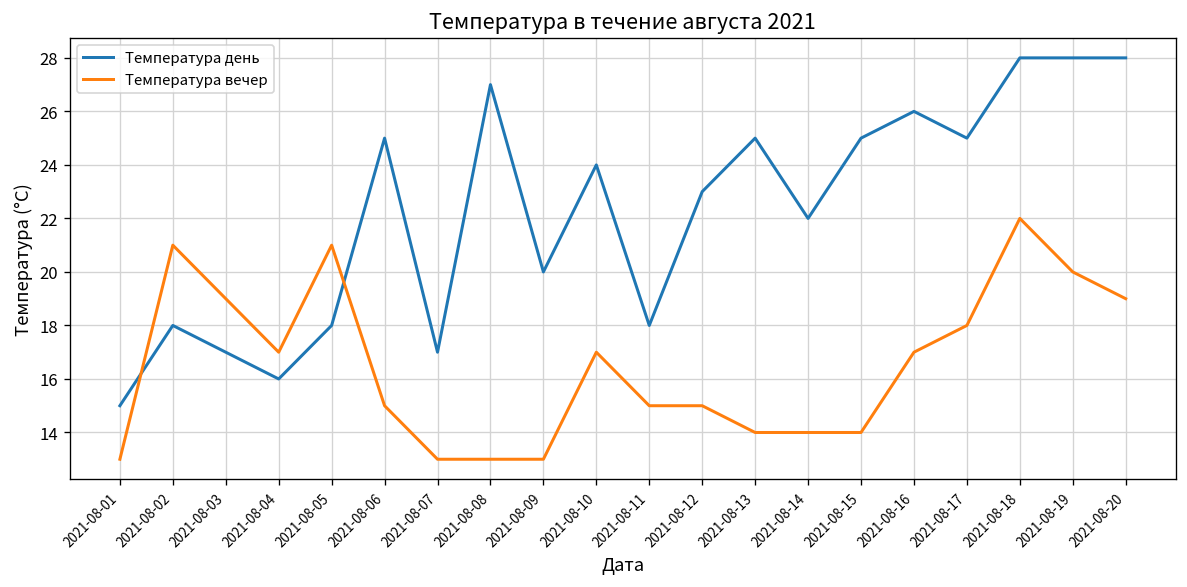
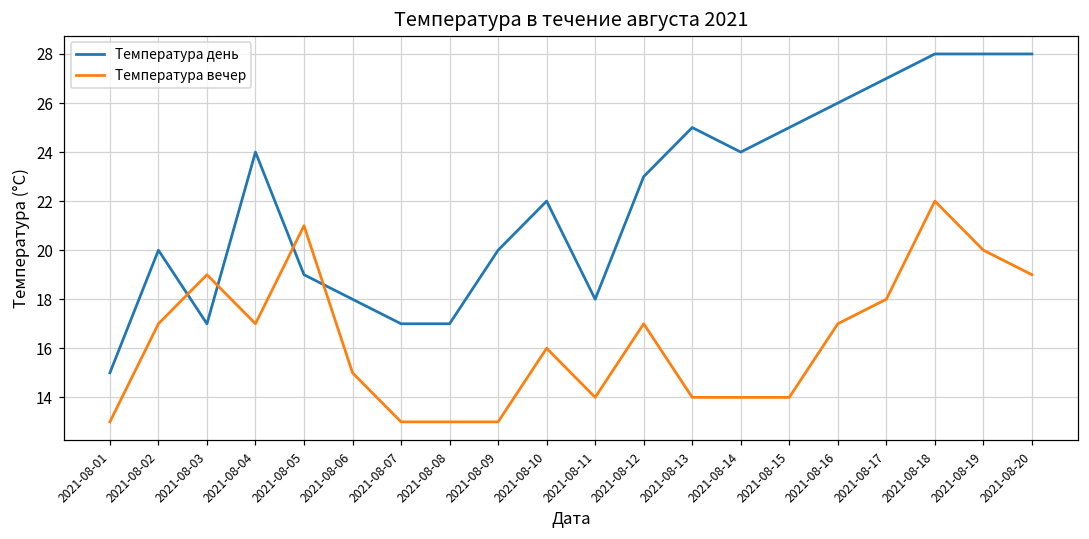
  {
    "Температура день": {
      "2021-08-01": 15,
-     "2021-08-02": 18,
+     "2021-08-02": 20,
      "2021-08-03": 17,
-     "2021-08-04": 16,
-     "2021-08-05": 18,
-     "2021-08-06": 25,
+     "2021-08-04": 24,
+     "2021-08-05": 19,
+     "2021-08-06": 18,
      "2021-08-07": 17,
-     "2021-08-08": 27,
+     "2021-08-08": 17,
      "2021-08-09": 20,
-     "2021-08-10": 24,
+     "2021-08-10": 22,
      "2021-08-11": 18,
      "2021-08-12": 23,
      "2021-08-13": 25,
-     "2021-08-14": 22,
+     "2021-08-14": 24,
      "2021-08-15": 25,
      "2021-08-16": 26,
-     "2021-08-17": 25,
+     "2021-08-17": 27,
      "2021-08-18": 28,
      "2021-08-19": 28,
      "2021-08-20": 28
    },
    "Температура вечер": {
      "2021-08-01": 13,
-     "2021-08-02": 21,
+     "2021-08-02": 17,
      "2021-08-03": 19,
      "2021-08-04": 17,
      "2021-08-05": 21,
      "2021-08-06": 15,
      "2021-08-07": 13,
      "2021-08-08": 13,
      "2021-08-09": 13,
-     "2021-08-10": 17,
-     "2021-08-11": 15,
-     "2021-08-12": 15,
+     "2021-08-10": 16,
+     "2021-08-11": 14,
+     "2021-08-12": 17,
      "2021-08-13": 14,
      "2021-08-14": 14,
      "2021-08-15": 14,
      "2021-08-16": 17,
      "2021-08-17": 18,
      "2021-08-18": 22,
      "2021-08-19": 20,
      "2021-08-20": 19
    }
  }
